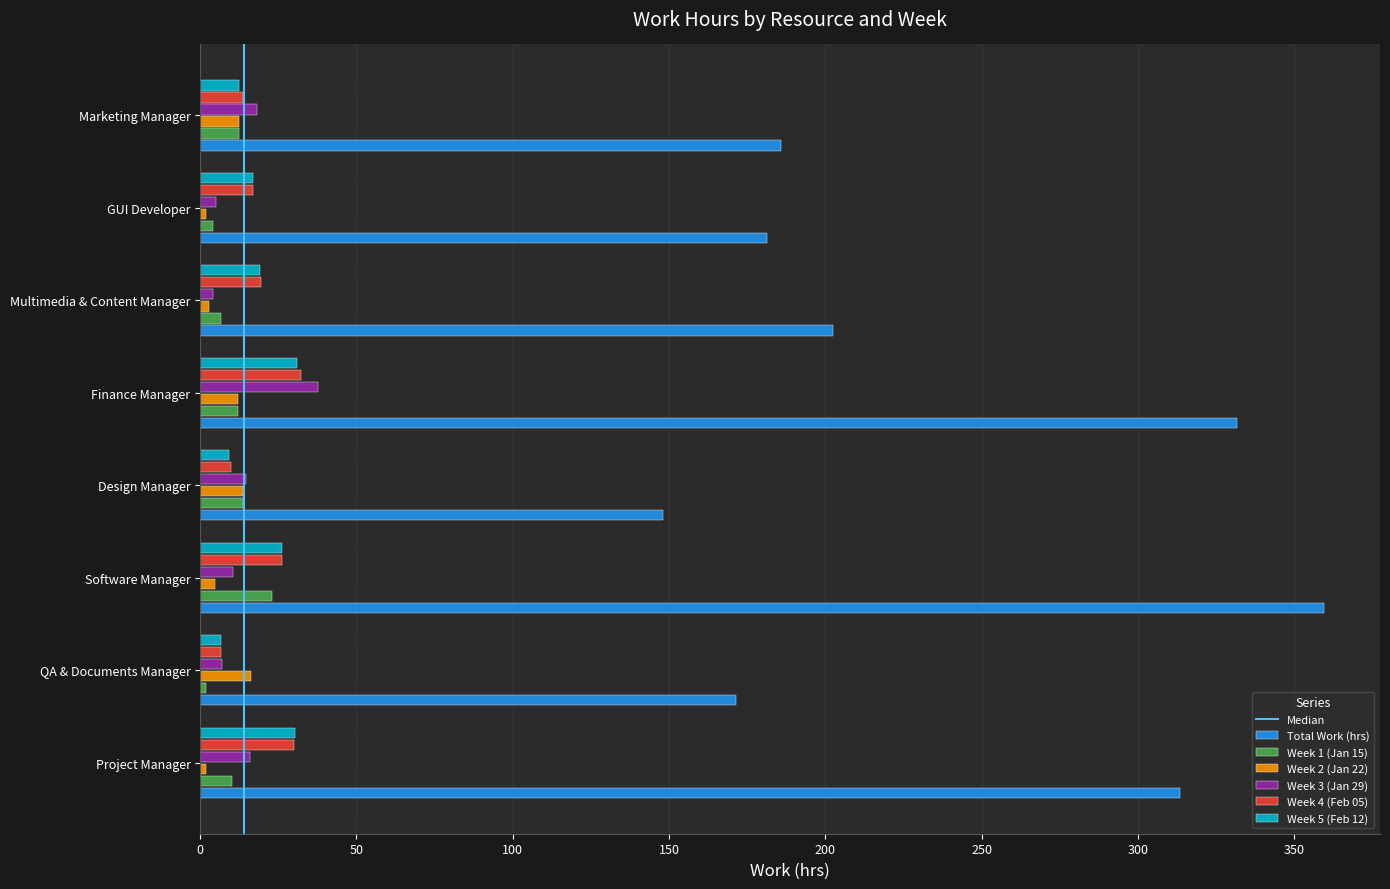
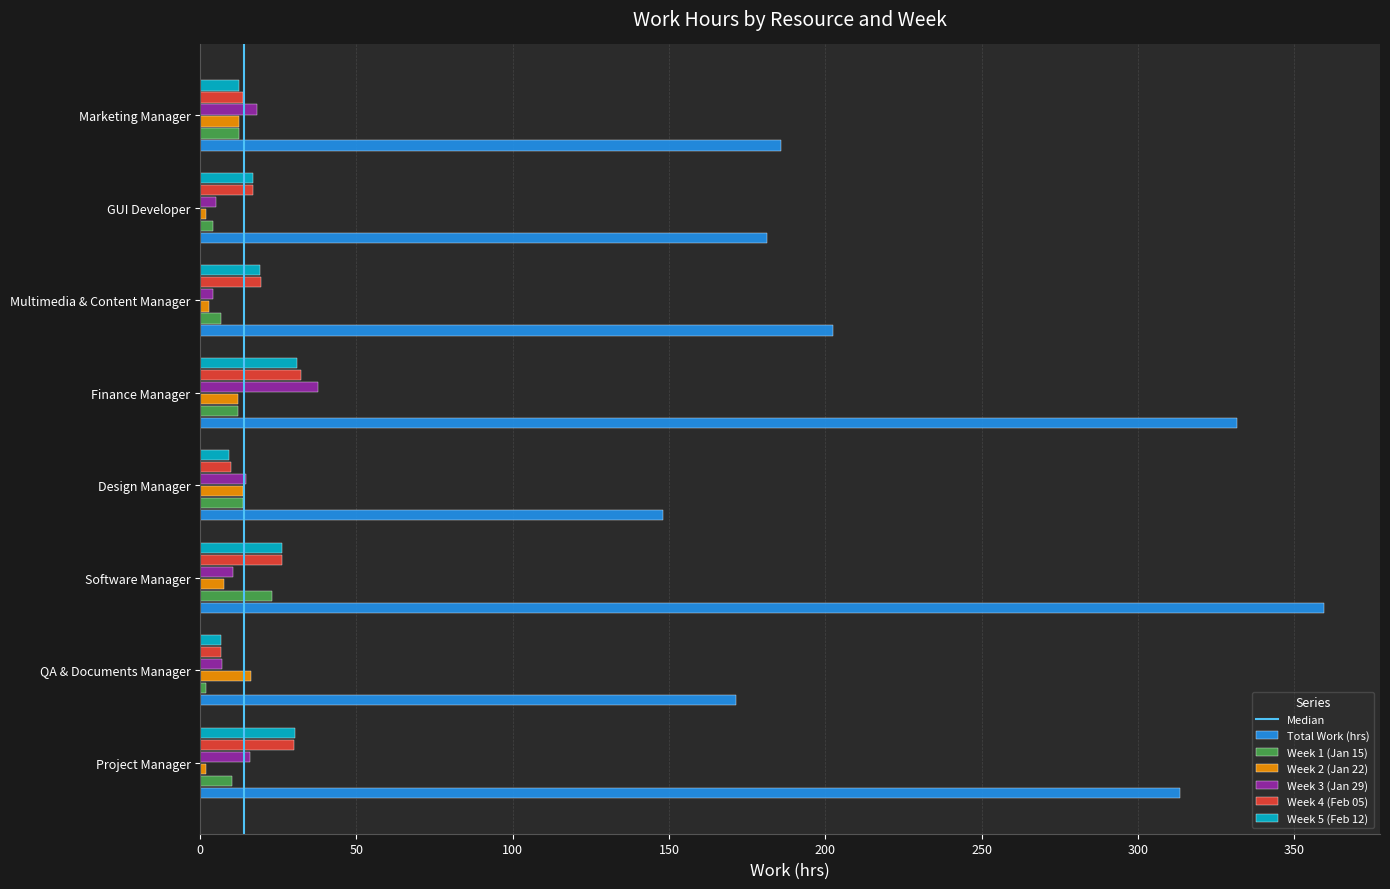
  {
    "Week 1 (Jan 15)": {
      "Marketing Manager": 13,
      "GUI Developer": 4,
      "Multimedia & Content Manager": 7,
      "Finance Manager": 12,
      "Design Manager": 14,
      "Software Manager": 23,
      "QA & Documents Manager": 2,
      "Project Manager": 10
    },
    "Week 2 (Jan 22)": {
      "Marketing Manager": 13,
      "GUI Developer": 2,
      "Multimedia & Content Manager": 3,
      "Finance Manager": 12,
      "Design Manager": 14,
-     "Software Manager": 5,
+     "Software Manager": 8,
      "QA & Documents Manager": 16,
      "Project Manager": 2
    },
    "Week 3 (Jan 29)": {
      "Marketing Manager": 18,
      "GUI Developer": 5,
      "Multimedia & Content Manager": 4,
      "Finance Manager": 38,
      "Design Manager": 15,
      "Software Manager": 10,
      "QA & Documents Manager": 7,
      "Project Manager": 16
    },
    "Week 4 (Feb 05)": {
      "Marketing Manager": 14,
      "GUI Developer": 17,
      "Multimedia & Content Manager": 19,
      "Finance Manager": 32,
      "Design Manager": 10,
      "Software Manager": 26,
      "QA & Documents Manager": 7,
      "Project Manager": 30
    }
  }
